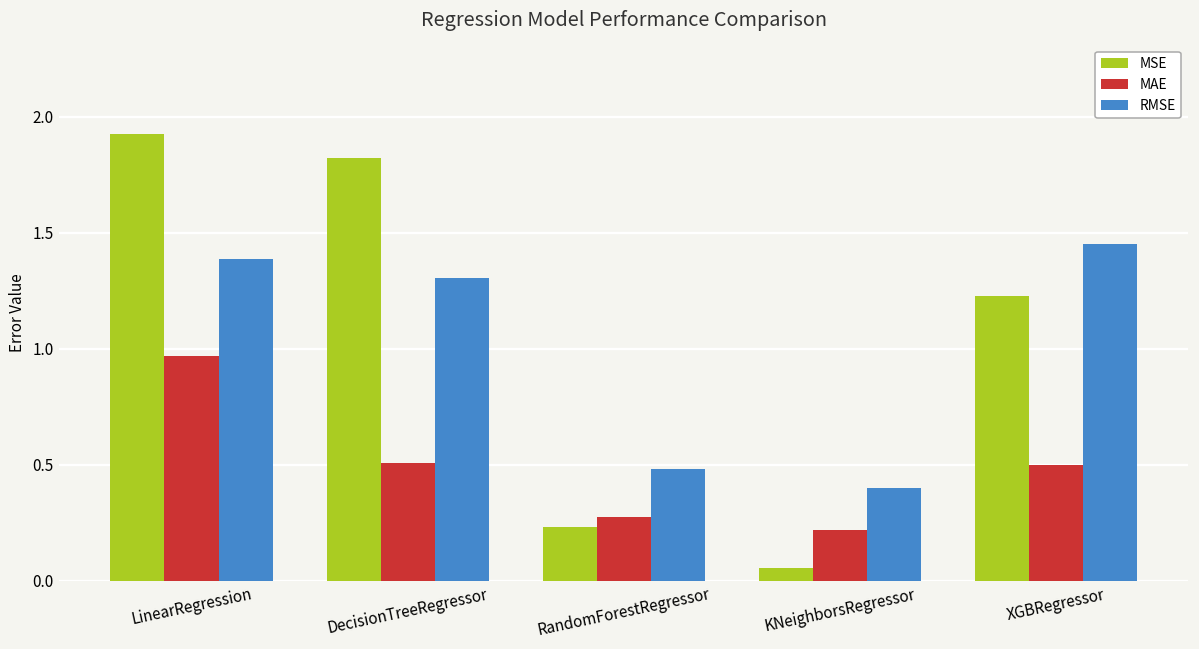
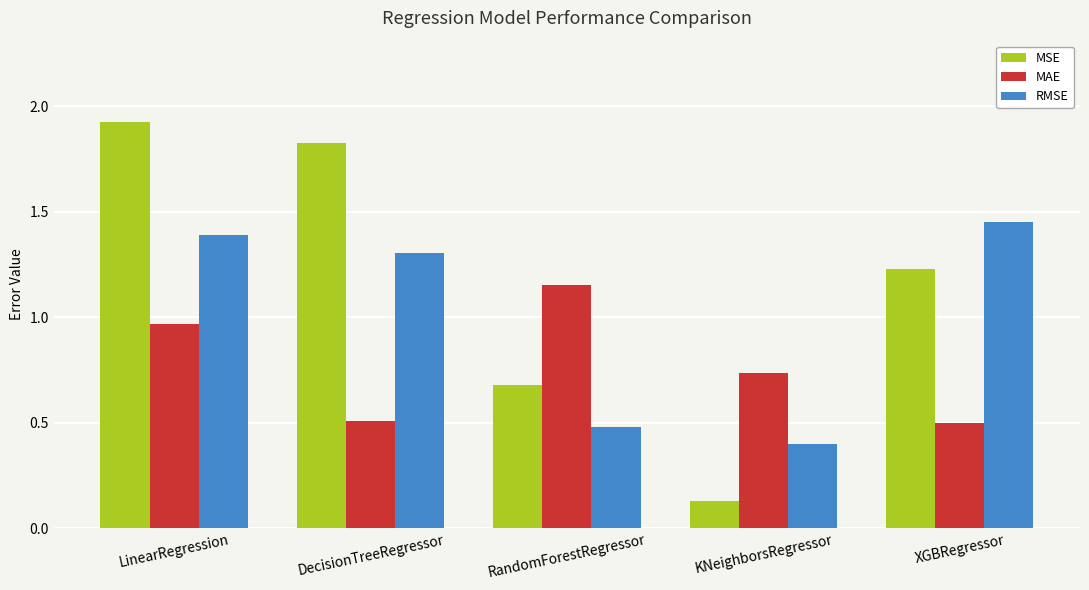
  {
    "MSE": {
      "LinearRegression": 1.93,
      "DecisionTreeRegressor": 1.82,
-     "RandomForestRegressor": 0.23,
-     "KNeighborsRegressor": 0.05,
+     "RandomForestRegressor": 0.68,
+     "KNeighborsRegressor": 0.13,
      "XGBRegressor": 1.23
    },
    "MAE": {
      "LinearRegression": 0.97,
      "DecisionTreeRegressor": 0.51,
-     "RandomForestRegressor": 0.27,
-     "KNeighborsRegressor": 0.22,
+     "RandomForestRegressor": 1.15,
+     "KNeighborsRegressor": 0.73,
      "XGBRegressor": 0.50
    },
    "RMSE": {
      "LinearRegression": 1.39,
      "DecisionTreeRegressor": 1.30,
      "RandomForestRegressor": 0.48,
      "KNeighborsRegressor": 0.40,
      "XGBRegressor": 1.45
    }
  }
